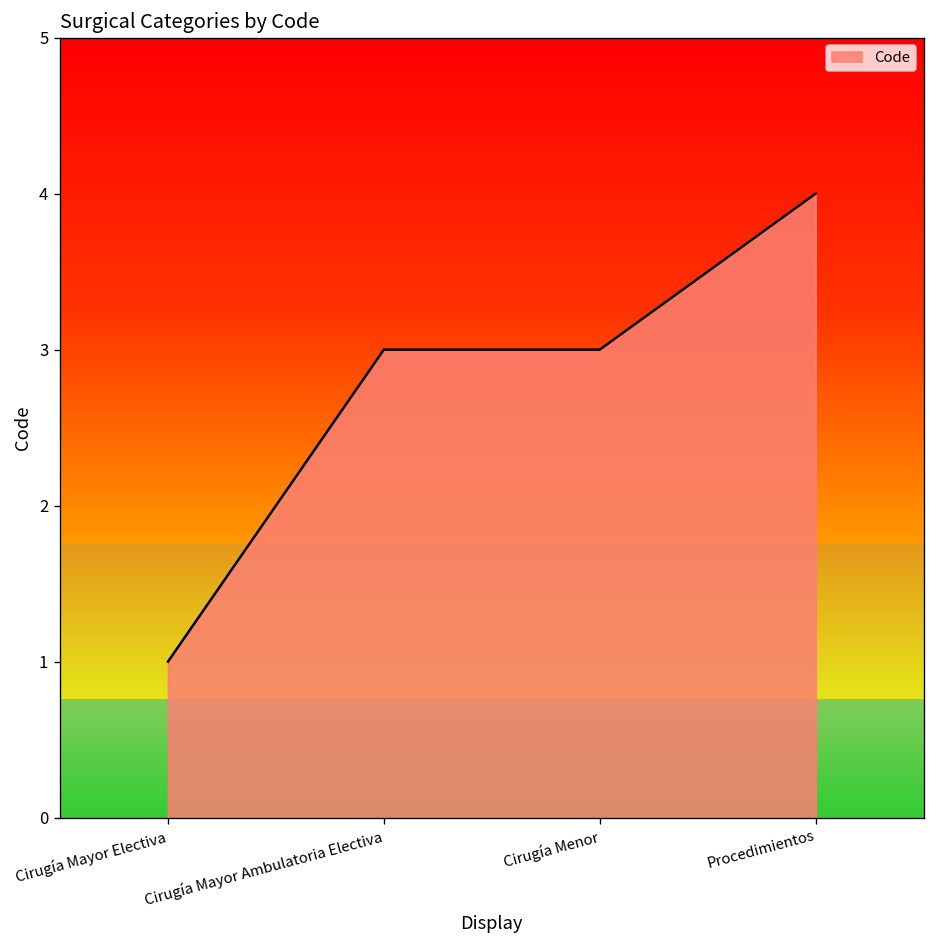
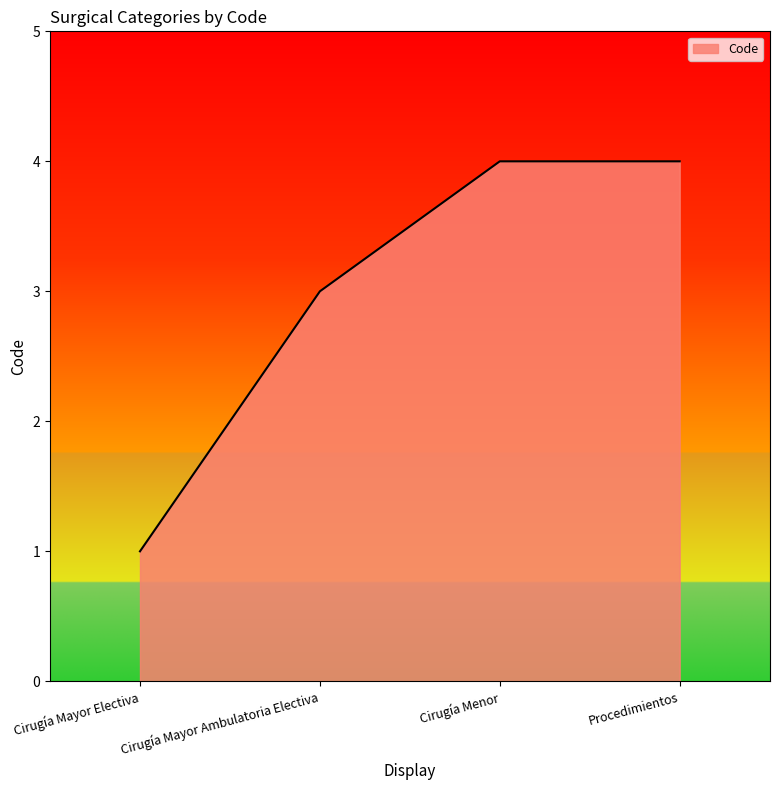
  {
    "Cirugía Mayor Electiva": 1,
    "Cirugía Mayor Ambulatoria Electiva": 3,
-   "Cirugía Menor": 3,
+   "Cirugía Menor": 4,
    "Procedimientos": 4
  }
